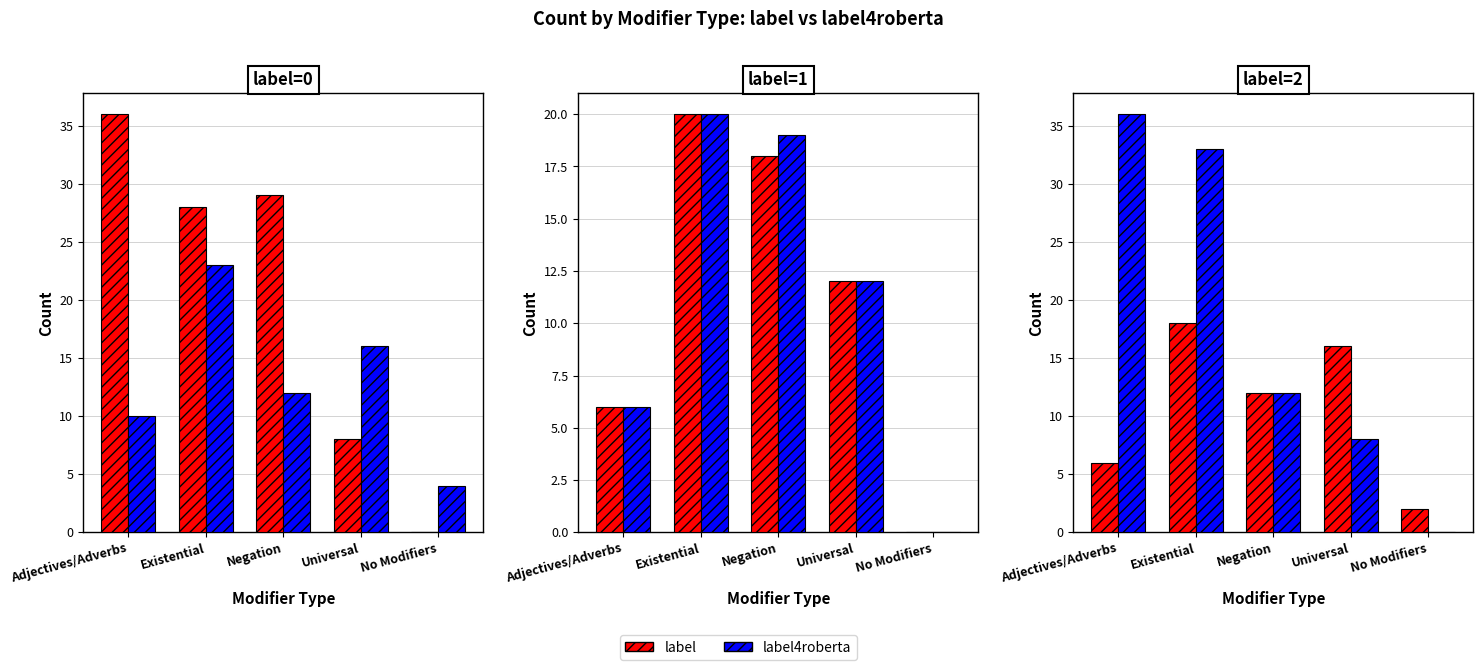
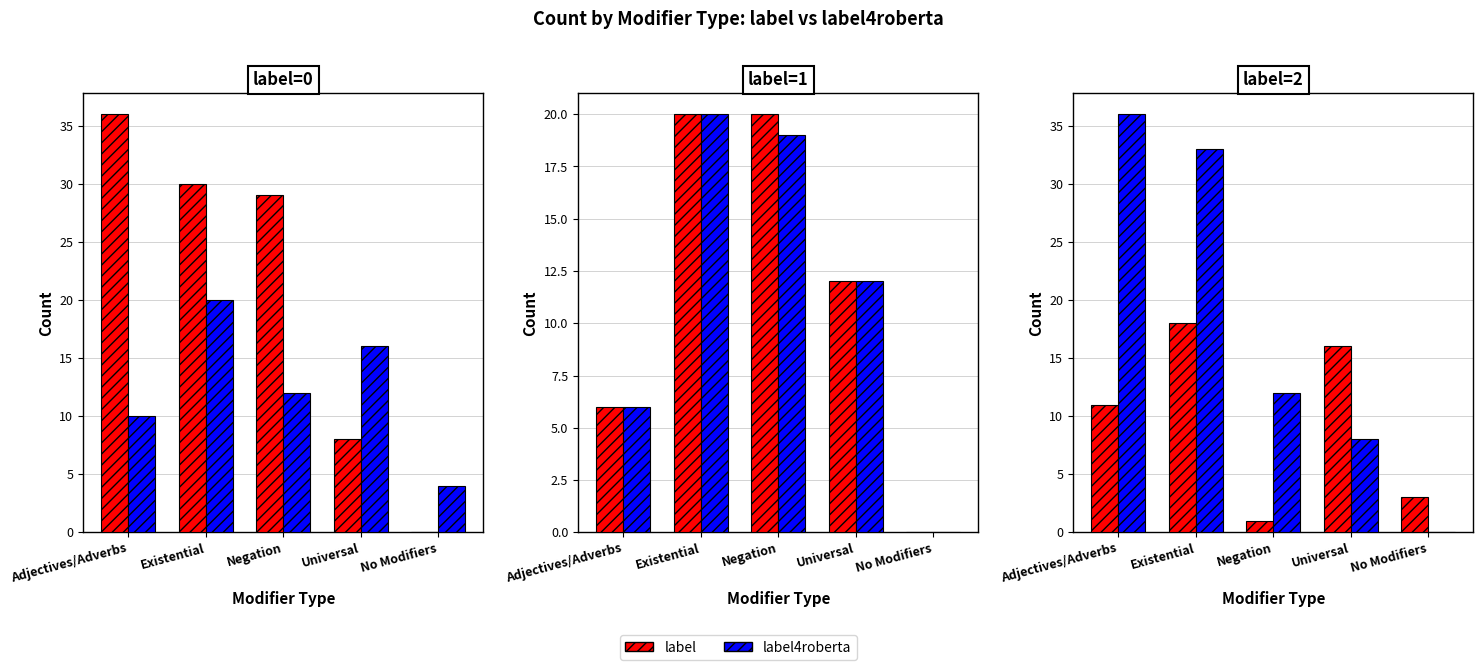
  {
    "label=0": {
      "label": {
        "Adjectives/Adverbs": 36,
-       "Existential": 28,
+       "Existential": 30,
        "Negation": 29,
        "Universal": 8,
        "No Modifiers": 0
      },
      "label4roberta": {
        "Adjectives/Adverbs": 10,
-       "Existential": 23,
+       "Existential": 20,
        "Negation": 12,
        "Universal": 16,
        "No Modifiers": 4
      }
    },
    "label=1": {
      "label": {
        "Adjectives/Adverbs": 6,
        "Existential": 20,
-       "Negation": 18,
+       "Negation": 20,
        "Universal": 12,
        "No Modifiers": 0
      },
      "label4roberta": {
        "Adjectives/Adverbs": 6,
        "Existential": 20,
        "Negation": 19,
        "Universal": 12,
        "No Modifiers": 0
      }
    },
    "label=2": {
      "label": {
-       "Adjectives/Adverbs": 6,
+       "Adjectives/Adverbs": 11,
        "Existential": 18,
-       "Negation": 12,
+       "Negation": 1,
        "Universal": 16,
-       "No Modifiers": 2
+       "No Modifiers": 3
      },
      "label4roberta": {
        "Adjectives/Adverbs": 36,
        "Existential": 33,
        "Negation": 12,
        "Universal": 8,
        "No Modifiers": 0
      }
    }
  }
